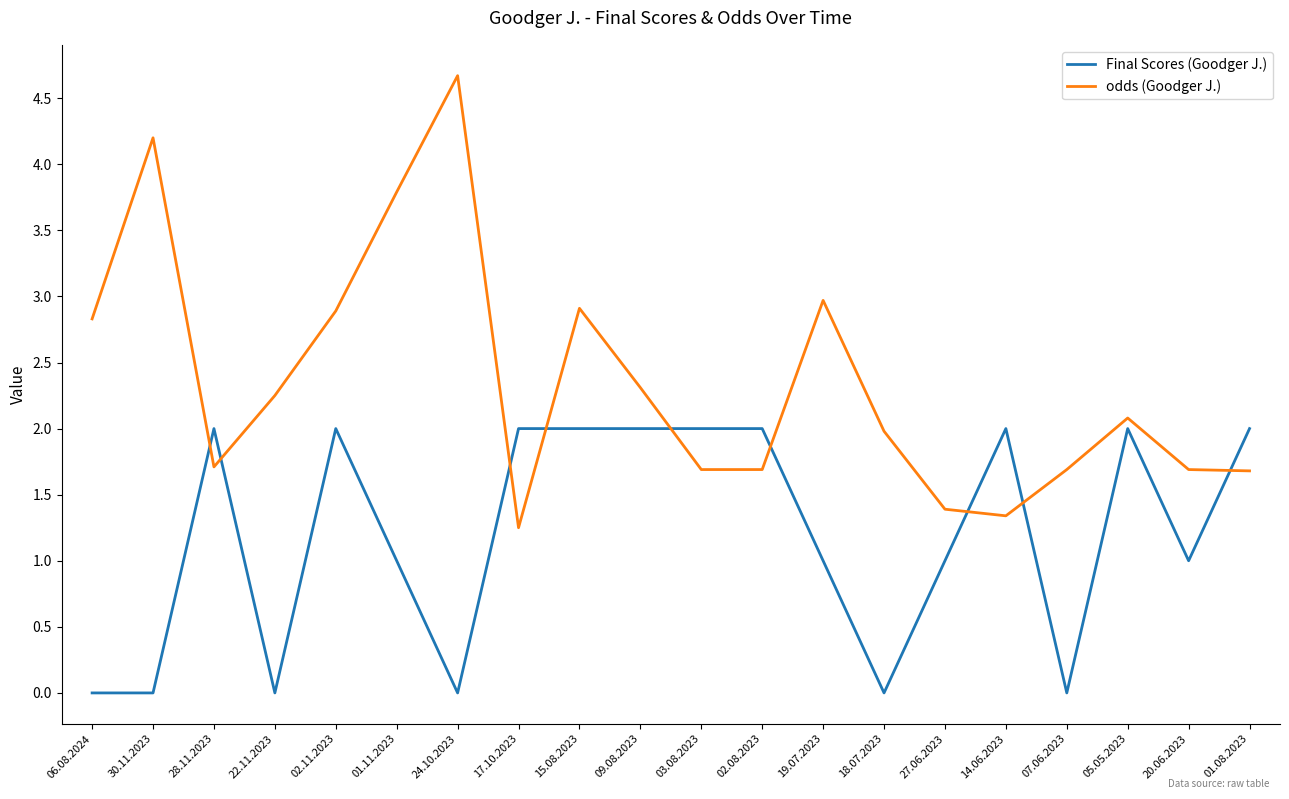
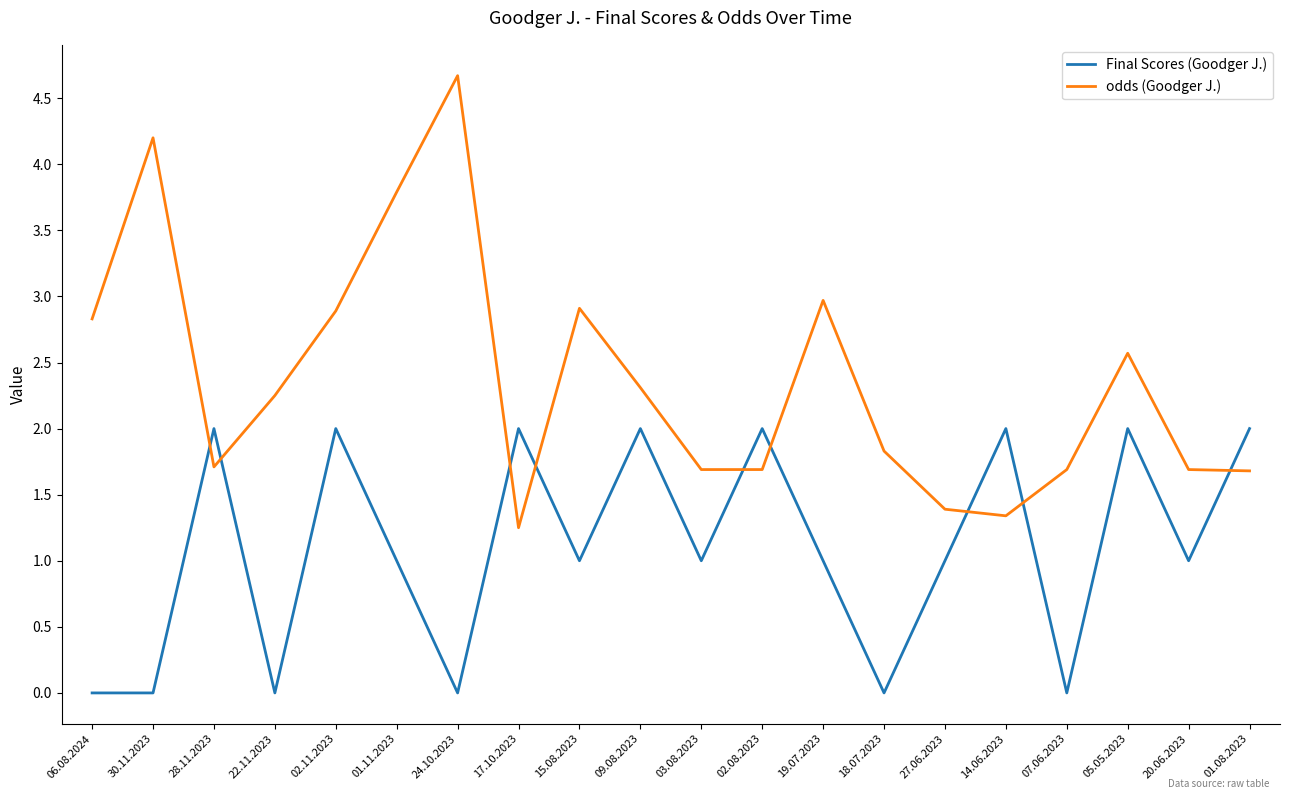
  {
    "Final Scores (Goodger J.)": {
      "06.08.2024": 0,
      "30.11.2023": 0,
      "28.11.2023": 2,
      "22.11.2023": 0,
      "02.11.2023": 2,
      "01.11.2023": 1,
      "24.10.2023": 0,
      "17.10.2023": 2,
-     "15.08.2023": 2,
+     "15.08.2023": 1,
      "09.08.2023": 2,
-     "03.08.2023": 2,
+     "03.08.2023": 1,
      "02.08.2023": 2,
      "19.07.2023": 1,
      "18.07.2023": 0,
      "27.06.2023": 1,
      "14.06.2023": 2,
      "07.06.2023": 0,
      "05.05.2023": 2,
      "20.06.2023": 1,
      "01.08.2023": 2
    },
    "odds (Goodger J.)": {
      "06.08.2024": 2.83,
      "30.11.2023": 4.20,
      "28.11.2023": 1.71,
      "22.11.2023": 2.25,
      "02.11.2023": 2.89,
      "01.11.2023": 3.79,
      "24.10.2023": 4.67,
      "17.10.2023": 1.25,
      "15.08.2023": 2.91,
      "09.08.2023": 2.31,
      "03.08.2023": 1.69,
      "02.08.2023": 1.69,
      "19.07.2023": 2.97,
-     "18.07.2023": 1.98,
+     "18.07.2023": 1.83,
      "27.06.2023": 1.39,
      "14.06.2023": 1.34,
      "07.06.2023": 1.69,
-     "05.05.2023": 2.08,
+     "05.05.2023": 2.57,
      "20.06.2023": 1.69,
      "01.08.2023": 1.68
    }
  }
